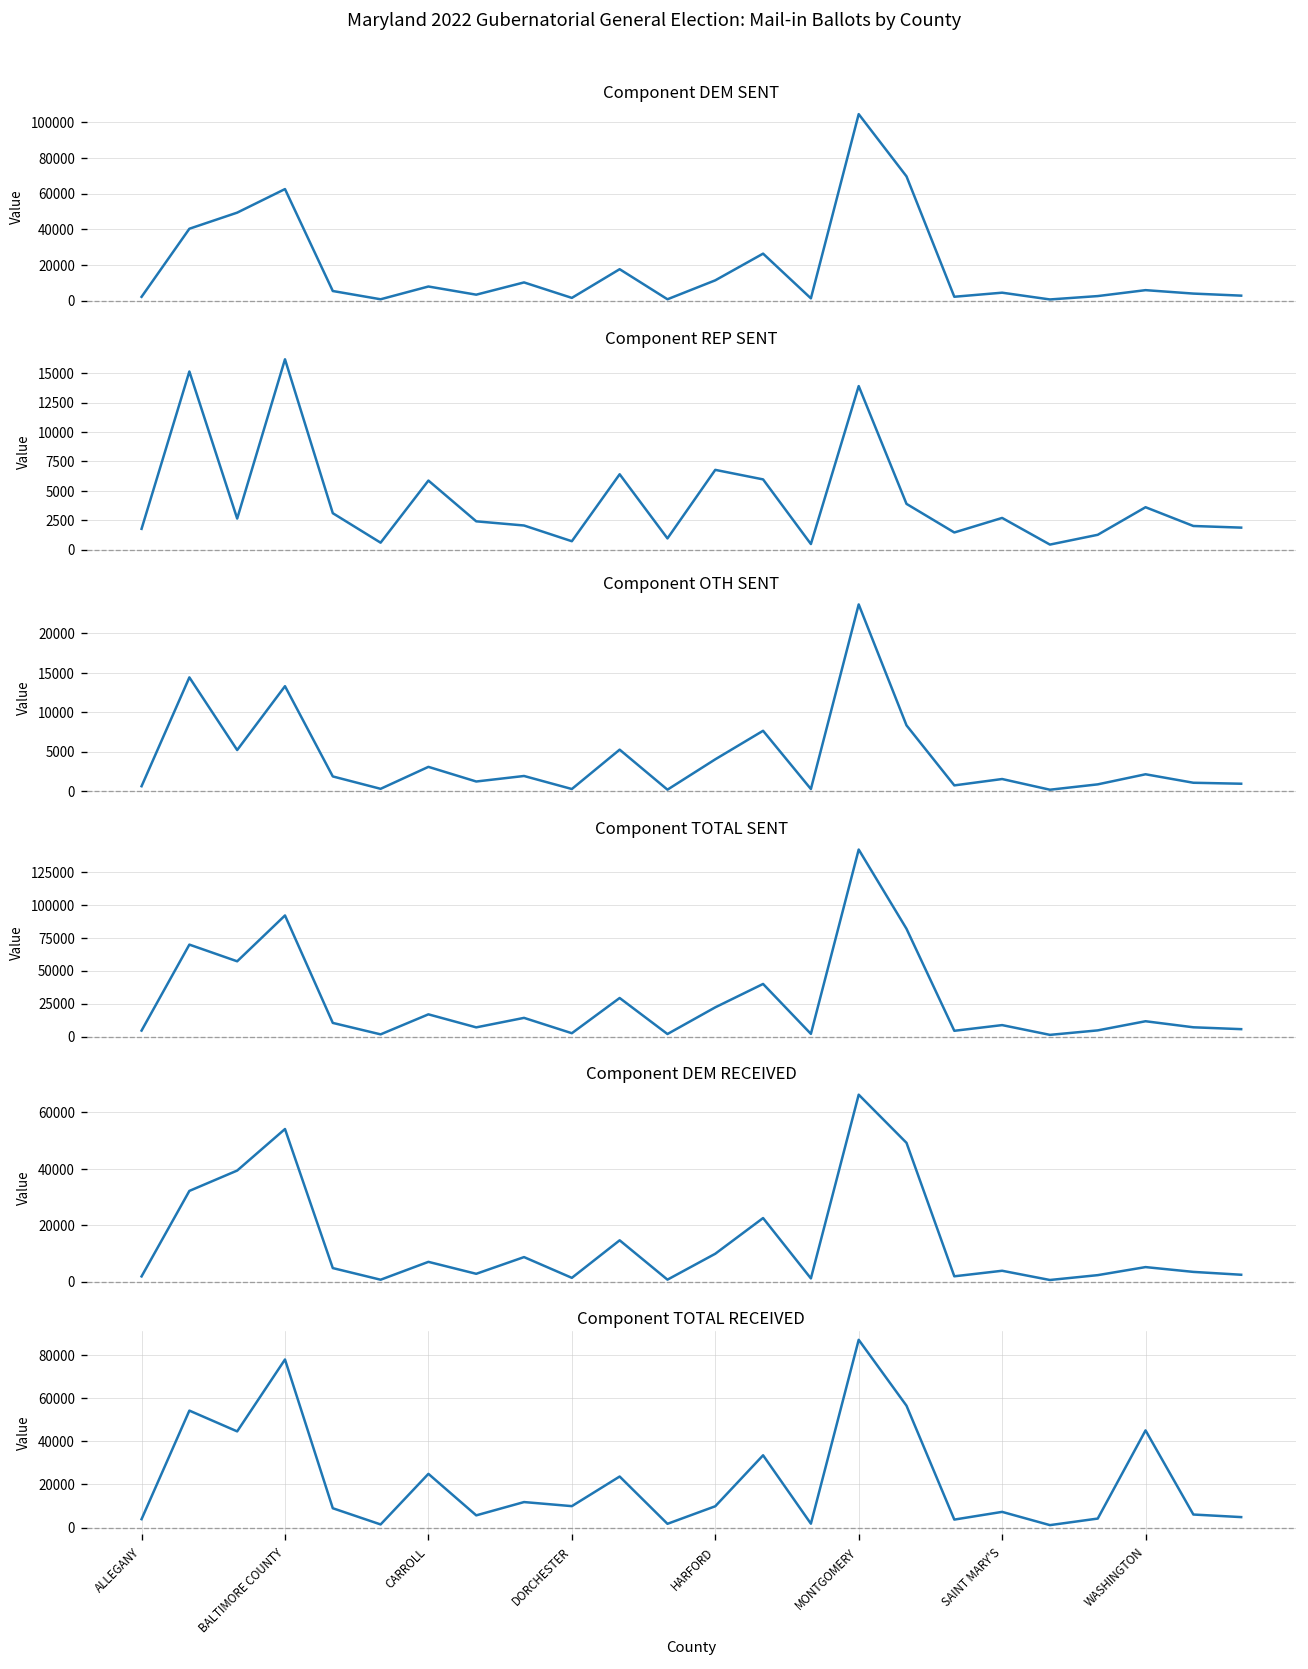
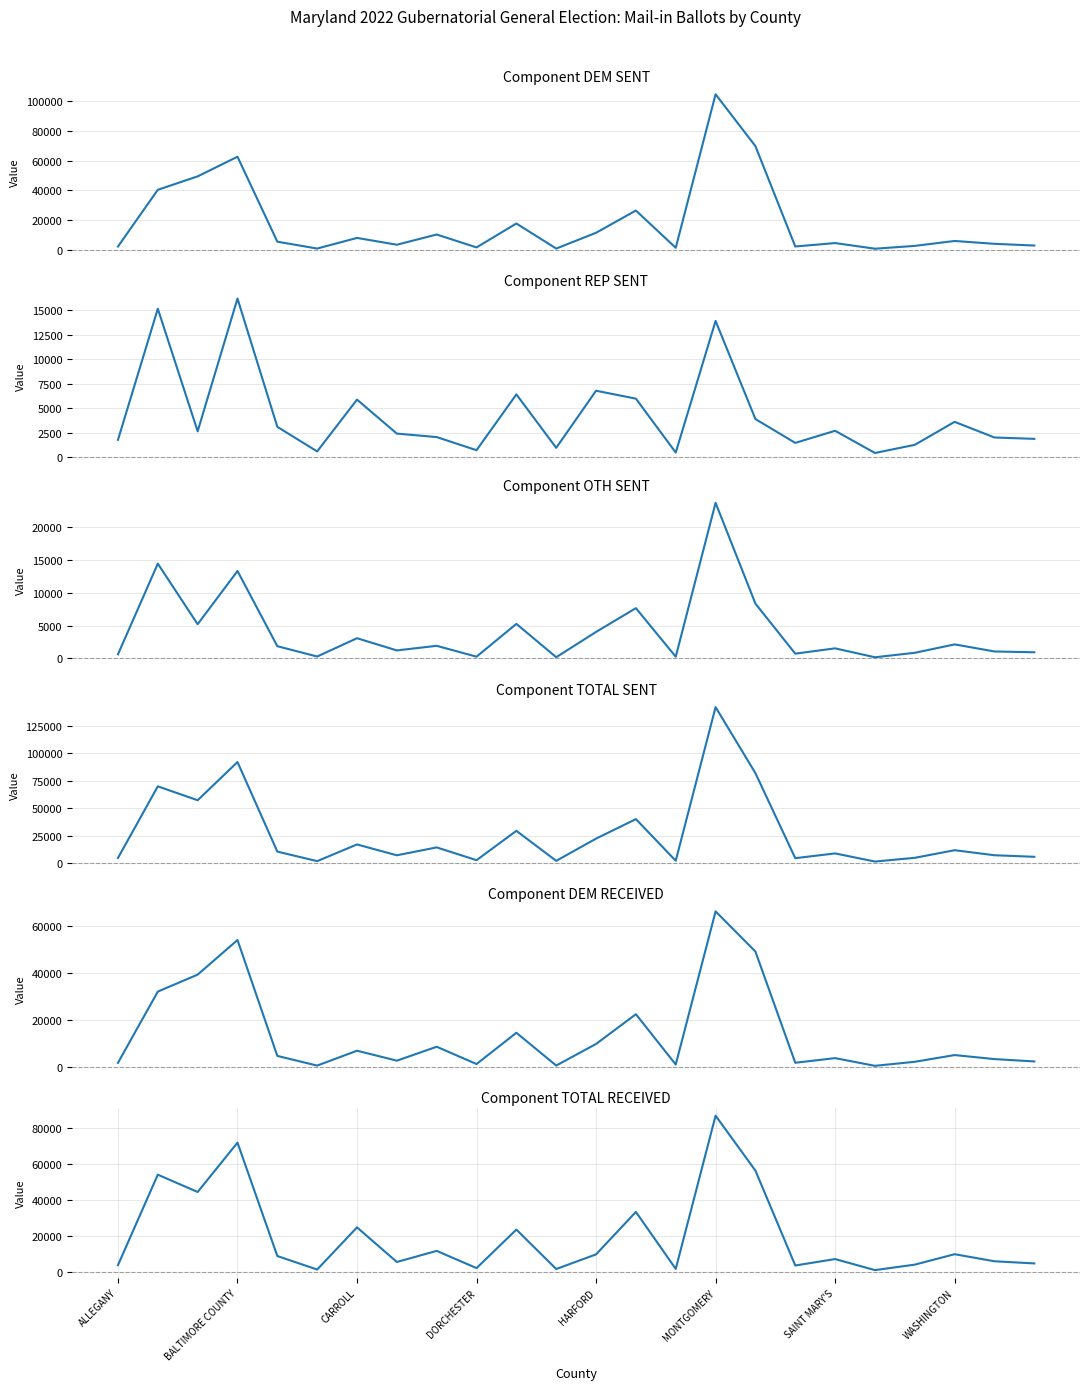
  {
    "Component TOTAL RECEIVED": {
      "ALLEGANY": 4000,
-     "BALTIMORE COUNTY": 78000,
+     "BALTIMORE COUNTY": 72000,
      "CARROLL": 25000,
-     "DORCHESTER": 10000,
+     "DORCHESTER": 2000,
      "HARFORD": 10000,
      "MONTGOMERY": 87000,
      "SAINT MARY'S": 7000,
-     "WASHINGTON": 45000
+     "WASHINGTON": 10000
    }
  }
